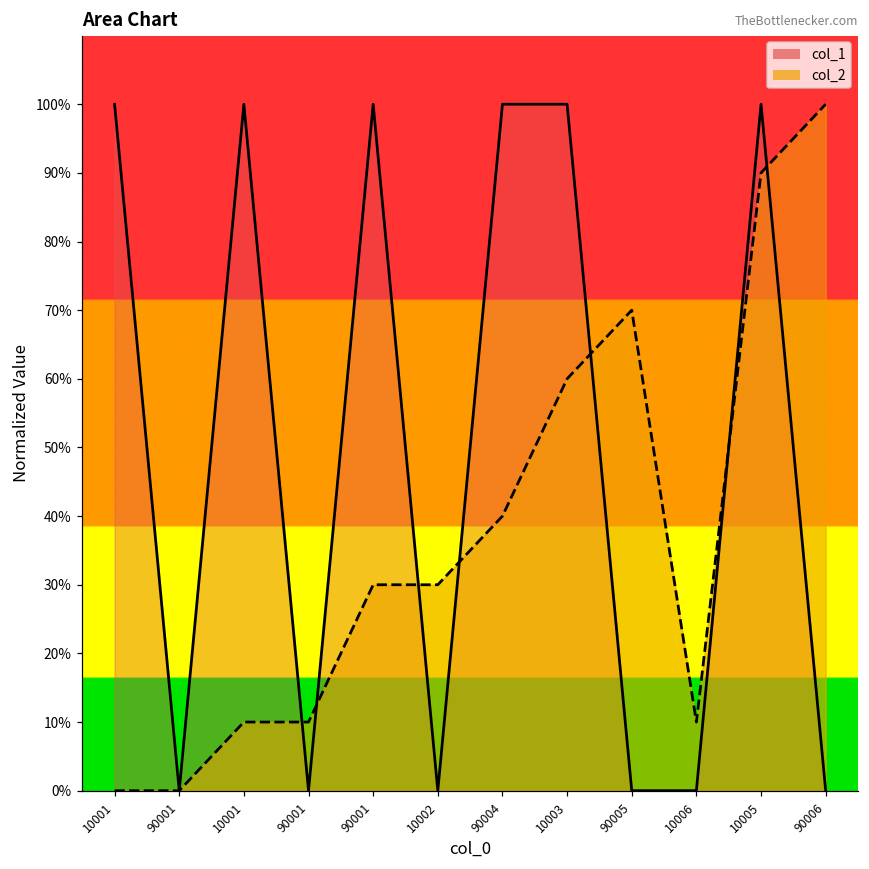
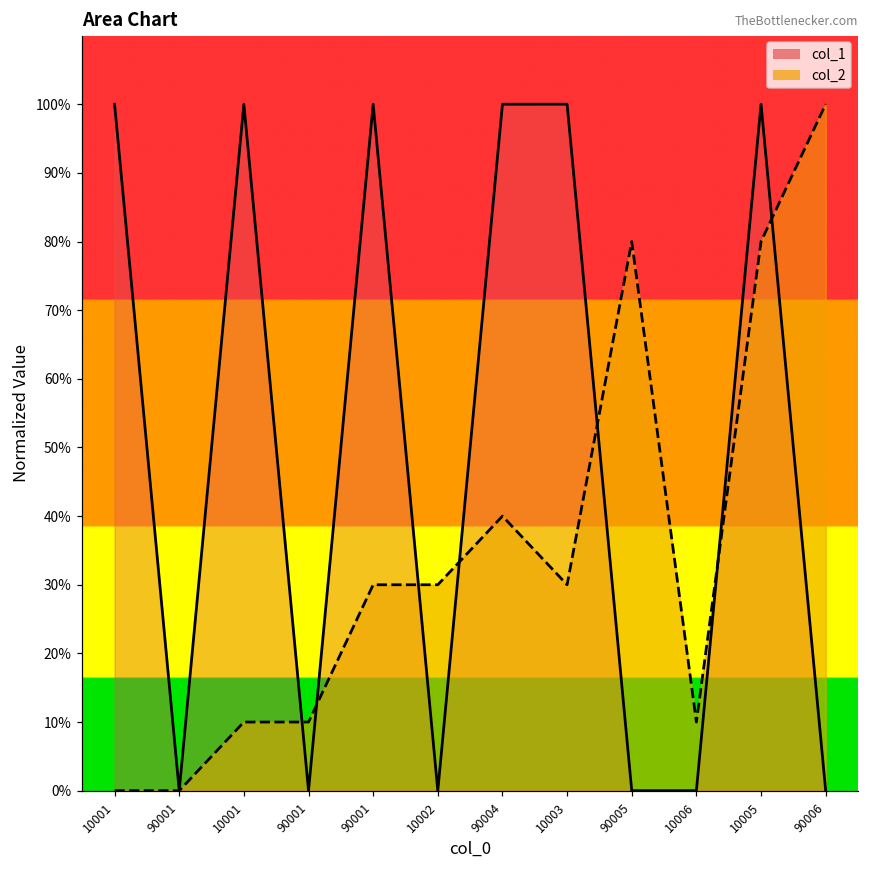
  {
    "col_1": {
      "10002": "0%",
      "90004": "100%",
      "10003": "100%",
      "90005": "0%",
      "10006": "0%",
      "10005": "100%",
      "90006": "0%"
    },
    "col_2": {
      "10002": "30%",
      "90004": "40%",
-     "10003": "60%",
-     "90005": "70%",
+     "10003": "30%",
+     "90005": "80%",
      "10006": "10%",
-     "10005": "90%",
+     "10005": "80%",
      "90006": "100%"
    }
  }
